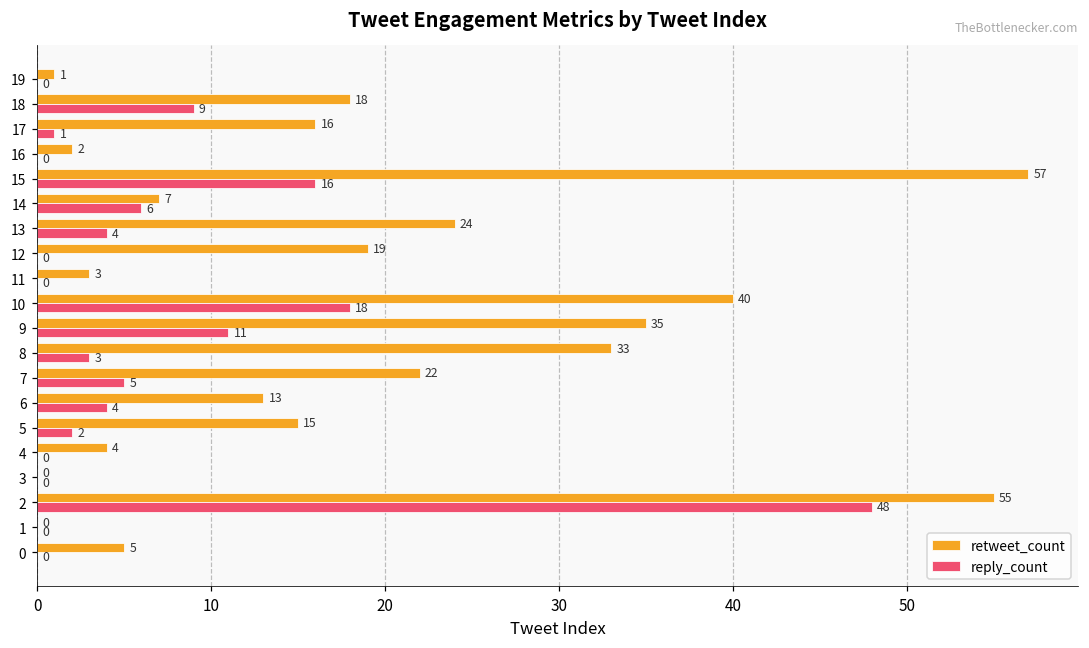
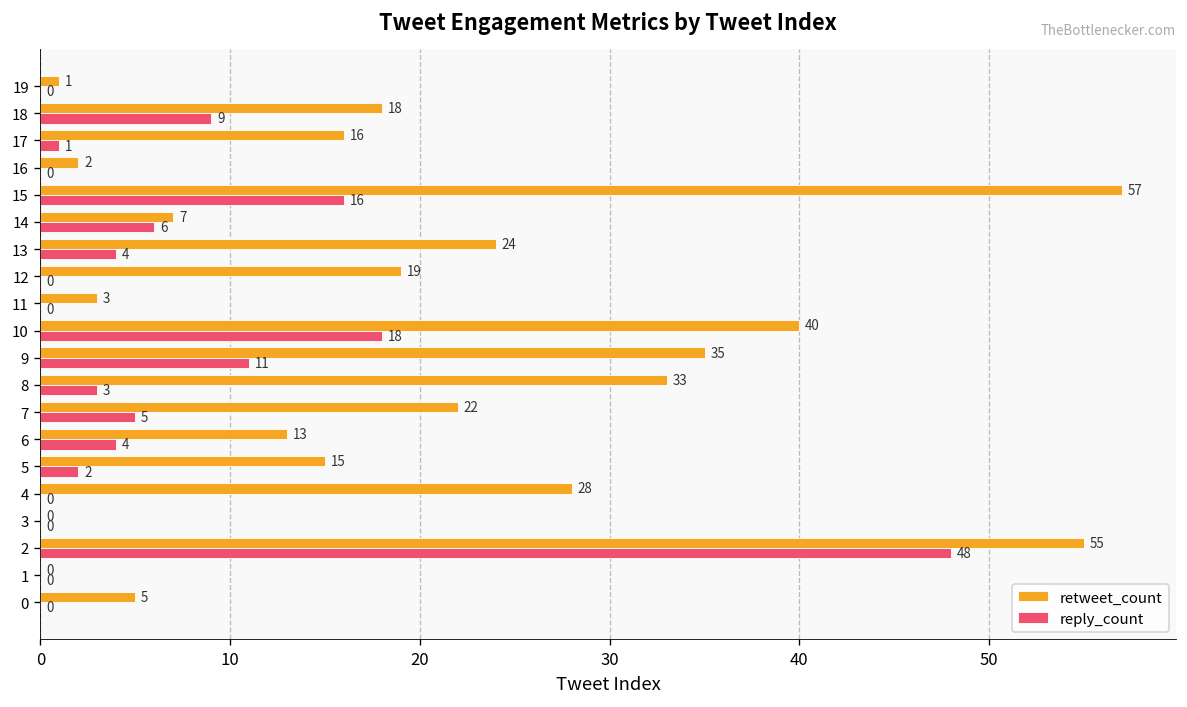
  {
    "retweet_count": {
      "19": 1,
      "18": 18,
      "17": 16,
      "16": 2,
      "15": 57,
      "14": 7,
      "13": 24,
      "12": 19,
      "11": 3,
      "10": 40,
      "9": 35,
      "8": 33,
      "7": 22,
      "6": 13,
      "5": 15,
-     "4": 4,
+     "4": 28,
      "3": 0,
      "2": 55,
      "1": 0,
      "0": 5
    },
    "reply_count": {
      "19": 0,
      "18": 9,
      "17": 1,
      "16": 0,
      "15": 16,
      "14": 6,
      "13": 4,
      "12": 0,
      "11": 0,
      "10": 18,
      "9": 11,
      "8": 3,
      "7": 5,
      "6": 4,
      "5": 2,
      "4": 0,
      "3": 0,
      "2": 48,
      "1": 0,
      "0": 0
    }
  }
